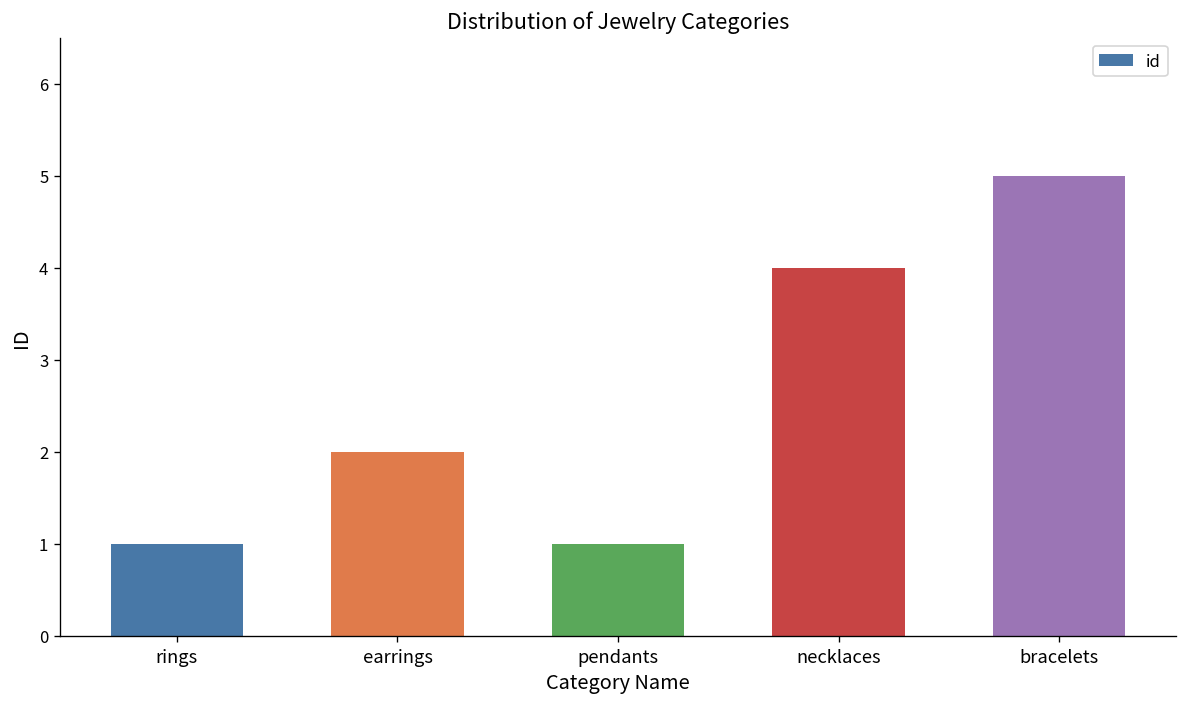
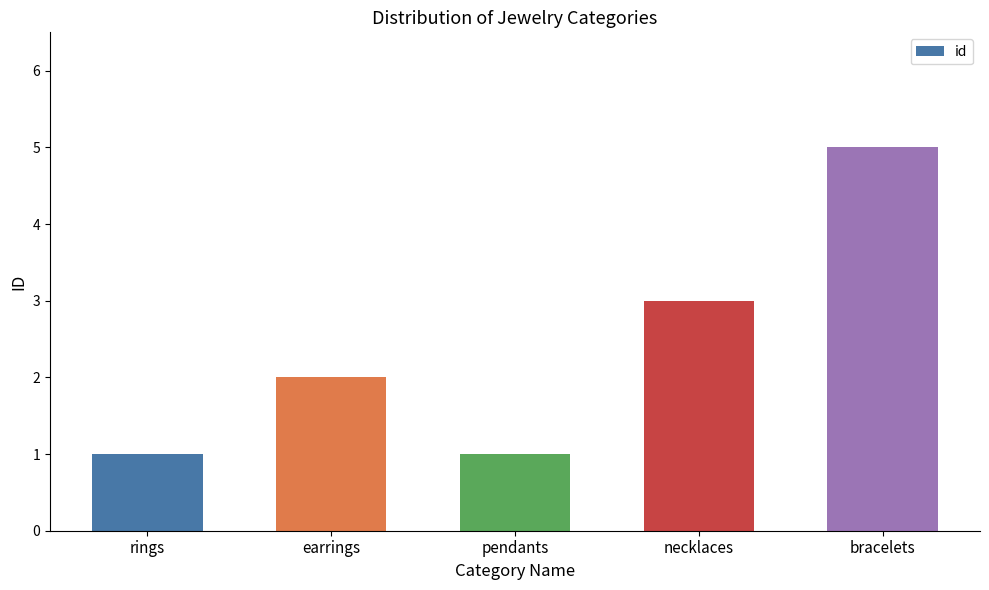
  {
    "rings": 1,
    "earrings": 2,
    "pendants": 1,
-   "necklaces": 4,
+   "necklaces": 3,
    "bracelets": 5
  }
